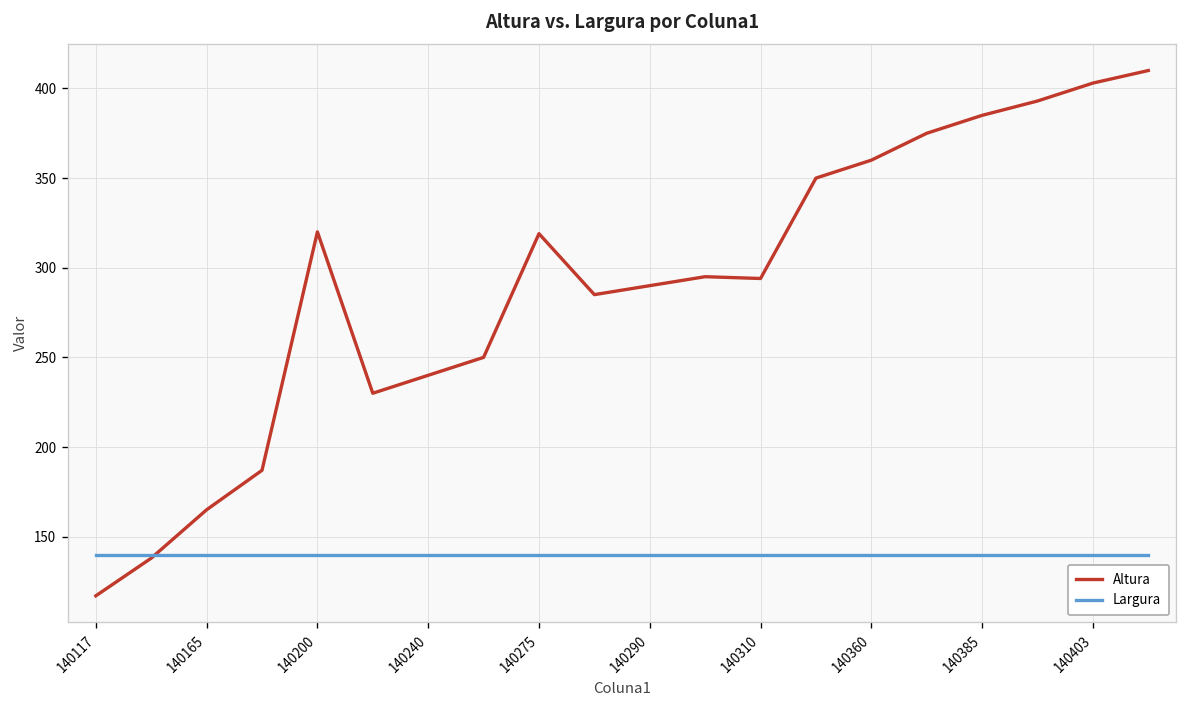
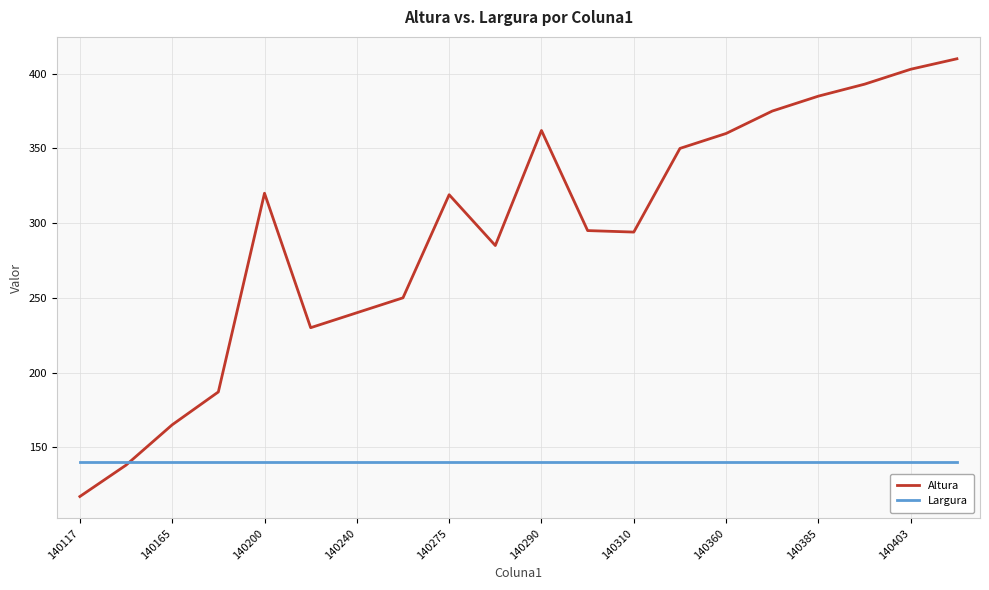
  {
    "Altura": {
      "140117": 117,
      "140165": 165,
      "140200": 320,
      "140240": 240,
      "140275": 319,
-     "140290": 290,
+     "140290": 362,
      "140310": 294,
      "140360": 360,
      "140385": 385,
      "140403": 403
    },
    "Largura": {
      "140117": 140,
      "140165": 140,
      "140200": 140,
      "140240": 140,
      "140275": 140,
      "140290": 140,
      "140310": 140,
      "140360": 140,
      "140385": 140,
      "140403": 140
    }
  }
